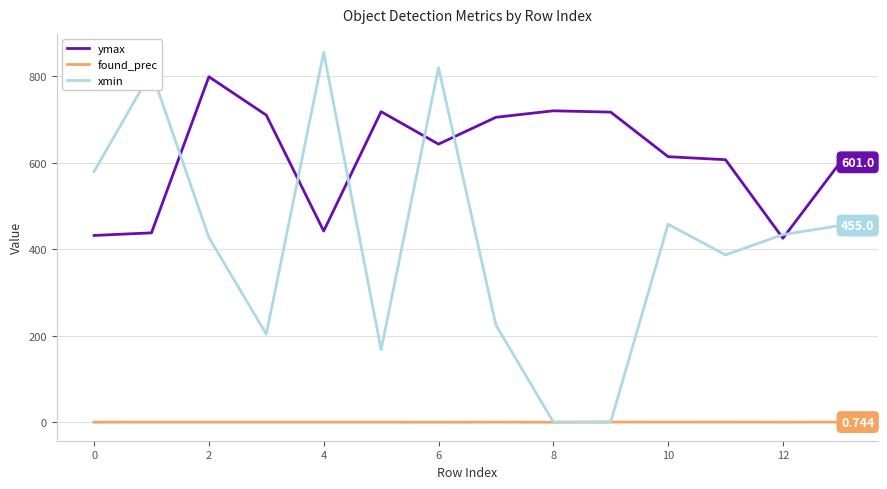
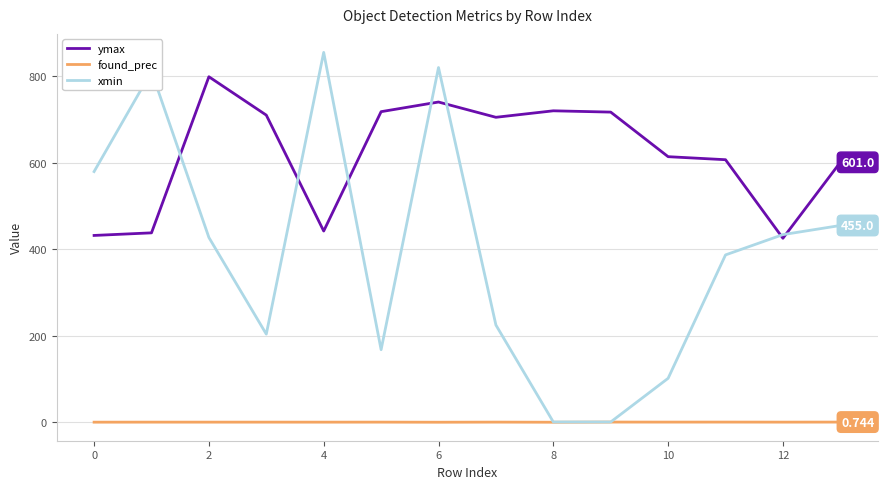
  {
    "ymax": {
      "0": 430,
      "2": 800,
      "4": 440,
-     "6": 640,
+     "6": 740,
      "8": 720,
      "10": 610,
      "12": 430
    },
    "found_prec": {
      "0": 0,
      "2": 0,
      "4": 0,
      "6": 0,
      "10": 0,
      "12": 0
    },
    "xmin": {
      "0": 580,
      "2": 430,
      "4": 860,
      "6": 820,
-     "10": 460,
+     "10": 100,
      "12": 430
    }
  }
